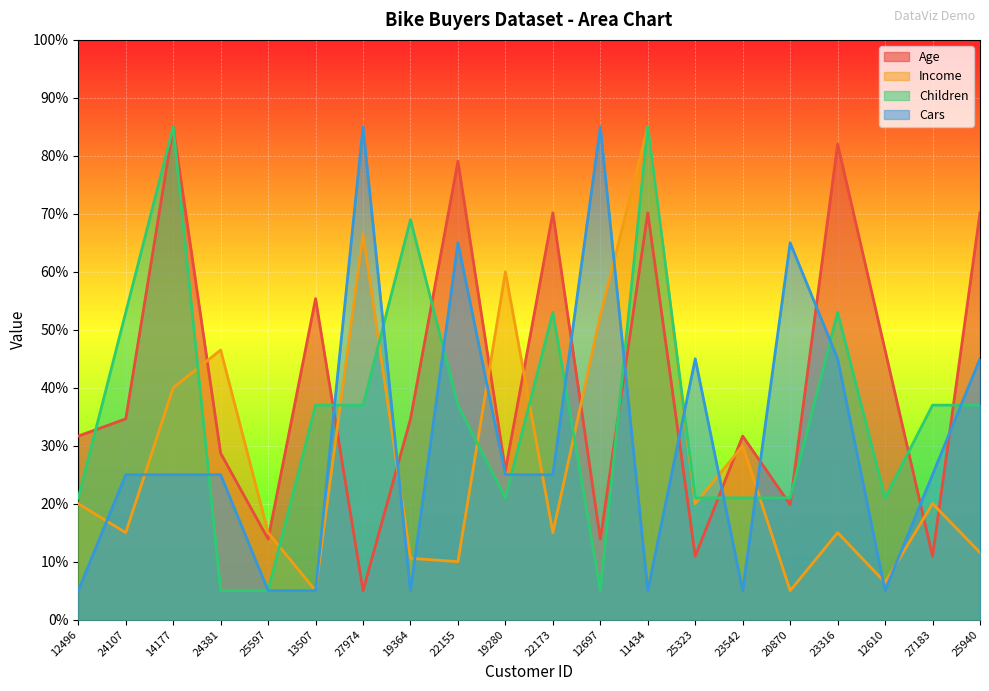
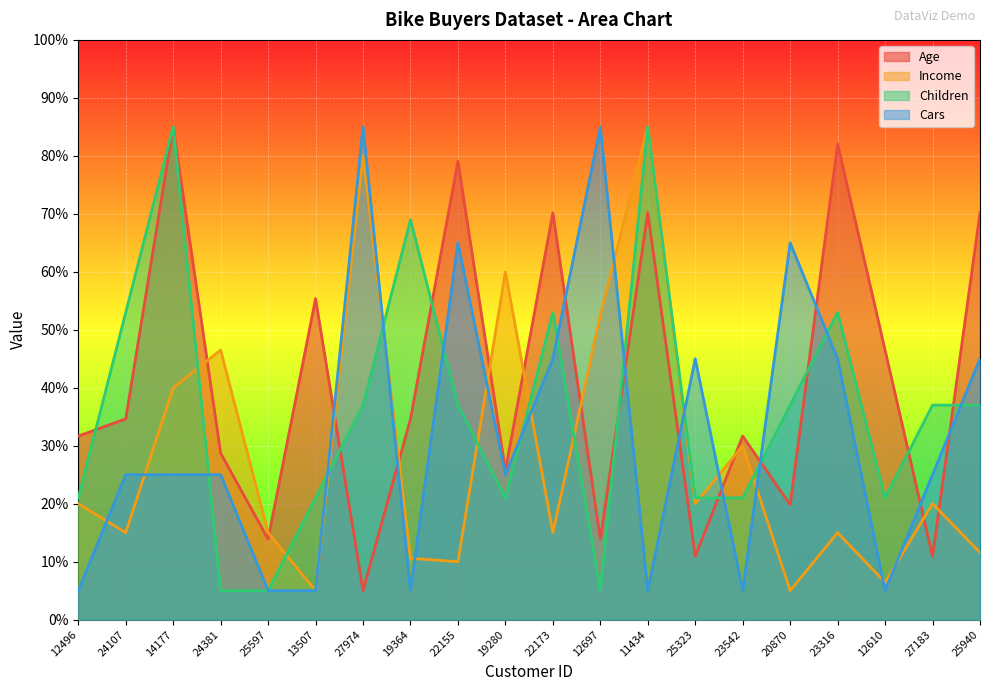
  {
    "Age": {
      "12496": "32%",
      "24107": "35%",
      "24381": "29%",
      "25597": "14%",
      "13507": "55%",
      "27974": "5%",
      "19364": "35%",
      "22155": "79%",
      "19280": "26%",
      "22173": "70%",
      "12697": "14%",
      "11434": "70%",
      "25323": "11%",
      "23542": "32%",
      "20870": "20%",
      "23316": "82%",
      "12610": "46%",
      "27183": "11%",
      "25940": "70%"
    },
    "Income": {
      "12496": "20%",
      "24107": "15%",
      "14177": "40%",
      "24381": "47%",
      "25597": "15%",
-     "27974": "66%",
+     "27974": "80%",
      "19364": "11%",
      "22155": "10%",
      "19280": "60%",
      "22173": "15%",
      "12697": "53%",
      "25323": "20%",
      "23542": "30%",
      "20870": "5%",
      "23316": "15%",
      "12610": "6%",
      "27183": "20%",
      "25940": "12%"
    },
    "Children": {
      "12496": "21%",
      "24107": "53%",
      "24381": "5%",
-     "13507": "37%",
+     "13507": "21%",
      "27974": "37%",
      "19364": "69%",
      "22155": "37%",
      "19280": "21%",
      "22173": "53%",
      "12697": "5%",
      "25323": "21%",
      "23542": "21%",
-     "20870": "21%",
+     "20870": "37%",
      "23316": "53%",
      "12610": "21%",
      "27183": "37%",
      "25940": "37%"
    },
    "Cars": {
      "12496": "5%",
      "24107": "25%",
      "14177": "25%",
      "24381": "25%",
      "27974": "85%",
      "19364": "5%",
      "22155": "65%",
      "19280": "25%",
-     "22173": "25%",
+     "22173": "45%",
      "12697": "85%",
      "11434": "5%",
      "25323": "45%",
      "23542": "5%",
      "20870": "65%",
      "23316": "45%",
      "12610": "5%",
      "27183": "25%",
      "25940": "45%"
    }
  }
